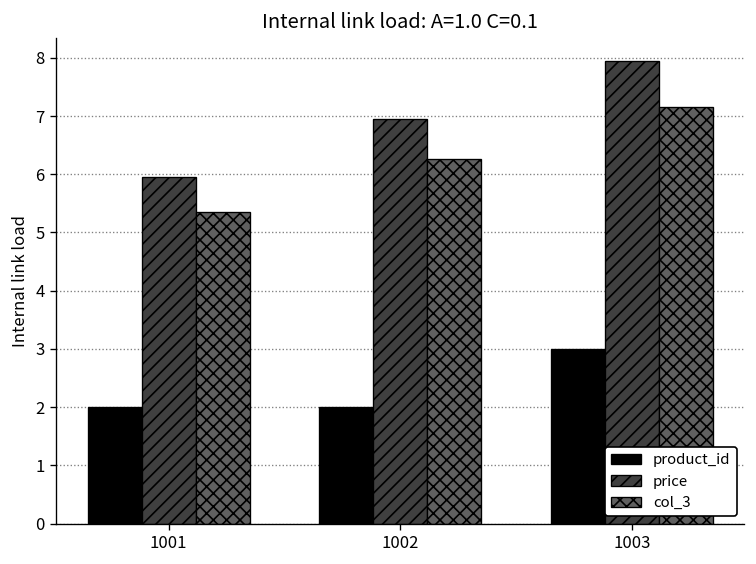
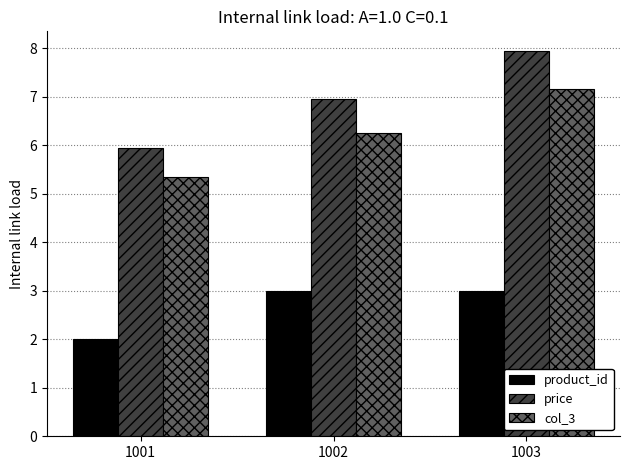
  {
    "product_id": {
      "1001": 2,
-     "1002": 2,
+     "1002": 3,
      "1003": 3
    }
  }
